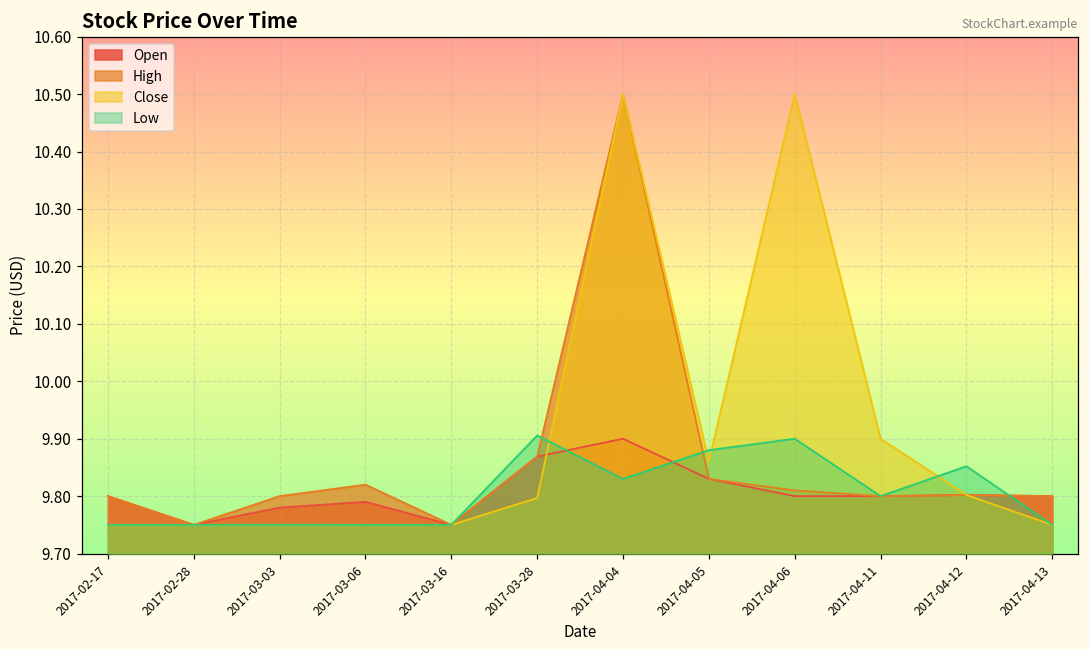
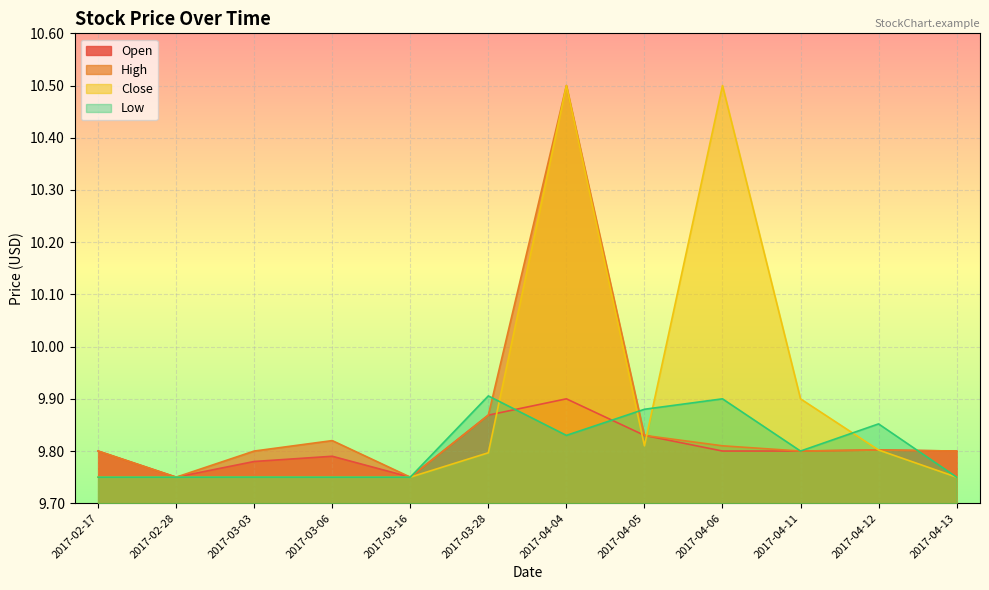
  {
    "Close": {
      "2017-03-28": 9.80,
-     "2017-04-05": 9.86,
+     "2017-04-05": 9.81,
      "2017-04-06": 10.50,
      "2017-04-11": 9.90
    },
    "Low": {
      "2017-03-28": 9.91,
      "2017-04-04": 9.83,
      "2017-04-05": 9.88,
      "2017-04-06": 9.90,
      "2017-04-12": 9.85
    }
  }
